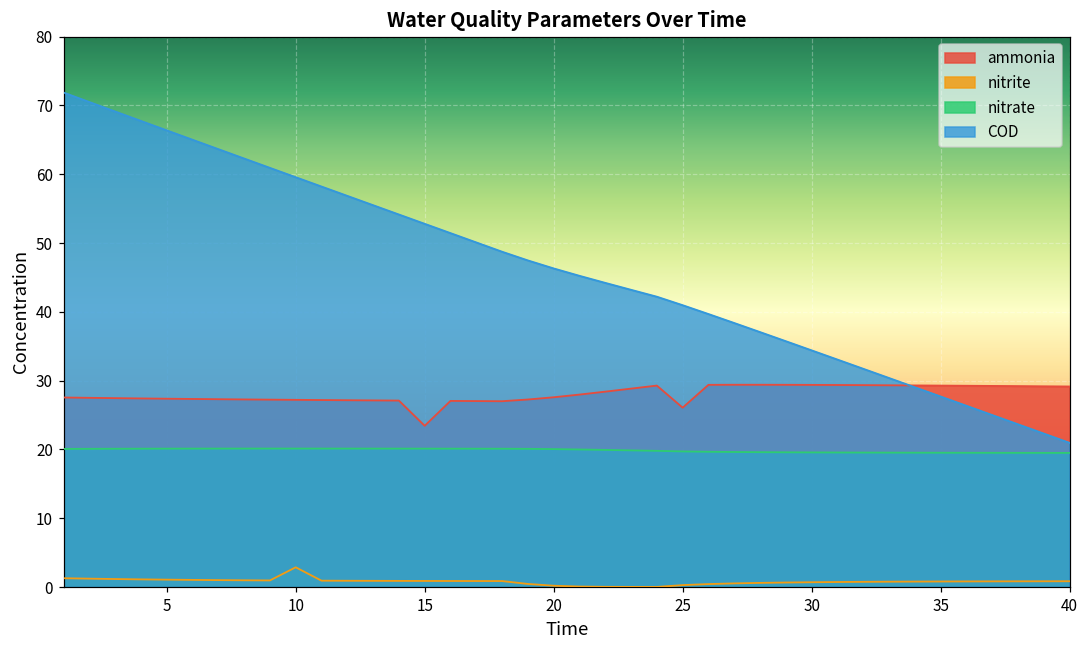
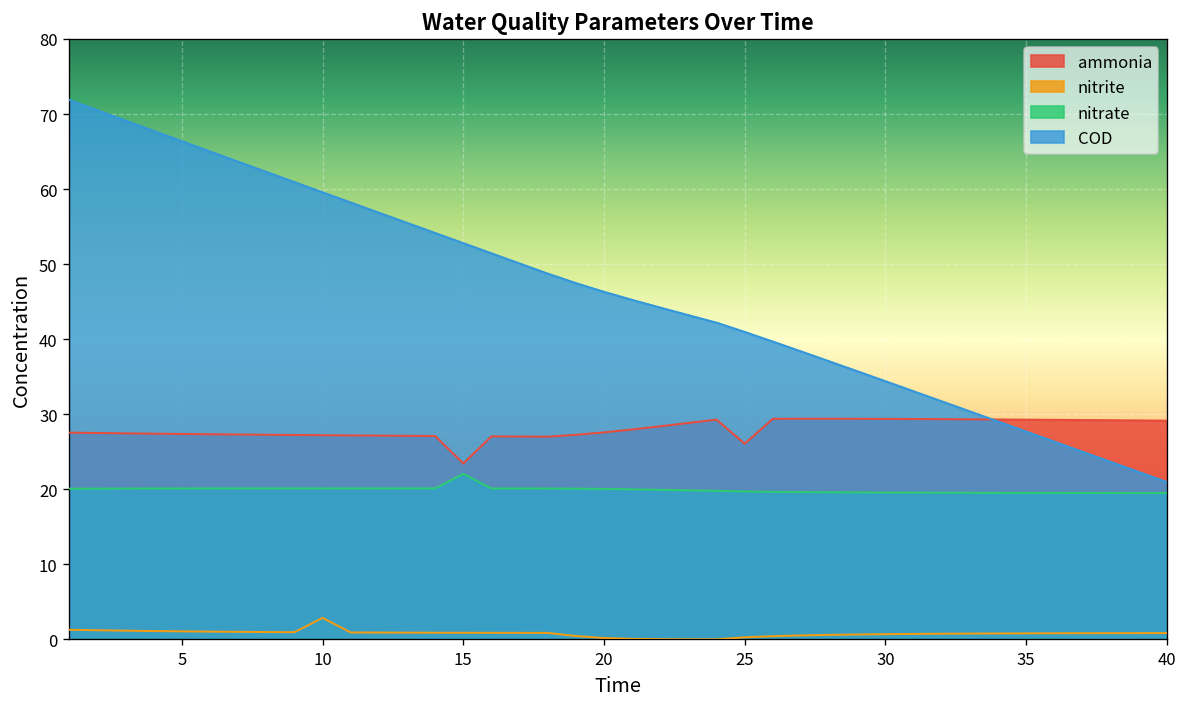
  {
    "ammonia": {
      "5": 27,
      "10": 27,
      "15": 23,
      "20": 28,
      "25": 26,
      "30": 29,
      "35": 29,
      "40": 29
    },
    "nitrite": {
      "5": 1,
      "10": 3,
      "15": 1,
      "20": 0,
      "25": 0,
      "30": 1,
      "35": 1,
      "40": 1
    },
    "nitrate": {
      "5": 20,
      "10": 20,
-     "15": 20,
+     "15": 22,
      "20": 20,
      "25": 20,
      "30": 20,
      "35": 20,
      "40": 20
    },
    "COD": {
      "5": 66,
      "10": 60,
      "15": 53,
      "20": 46,
      "25": 41,
      "30": 34,
      "35": 28,
      "40": 21
    }
  }
